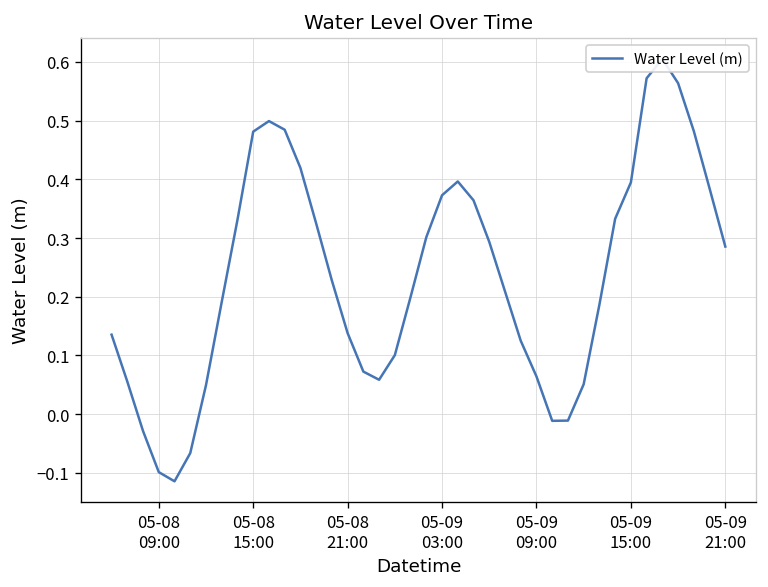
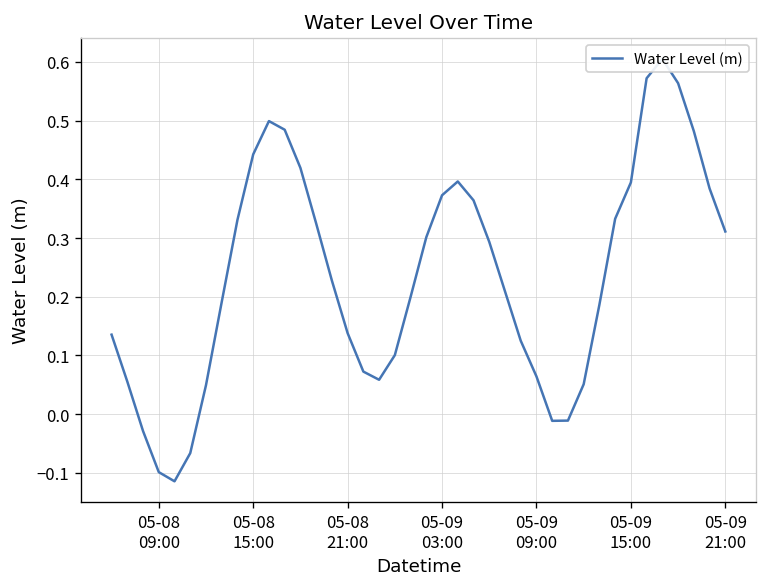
  {
    "05-08 09:00": -0.10,
-   "05-08 15:00": 0.48,
+   "05-08 15:00": 0.44,
    "05-08 21:00": 0.14,
    "05-09 03:00": 0.37,
    "05-09 09:00": 0.06,
    "05-09 15:00": 0.39,
-   "05-09 21:00": 0.29
+   "05-09 21:00": 0.31
  }
